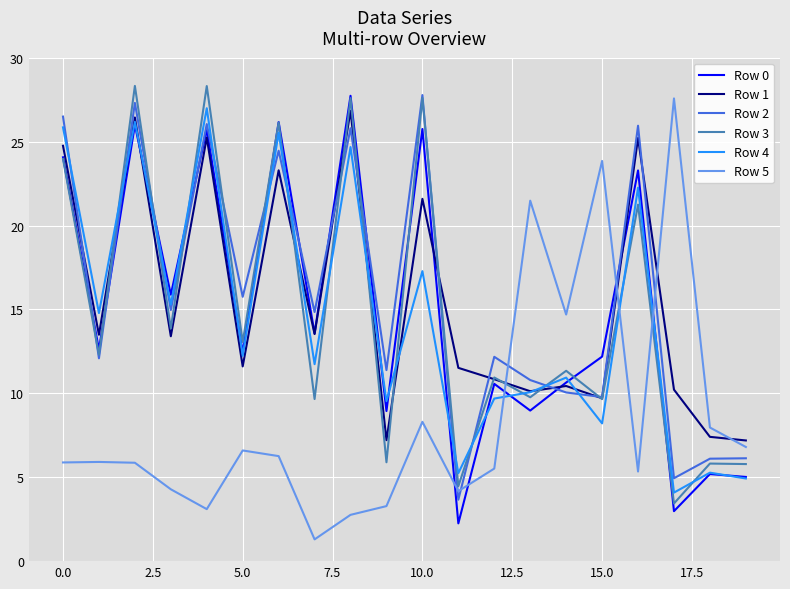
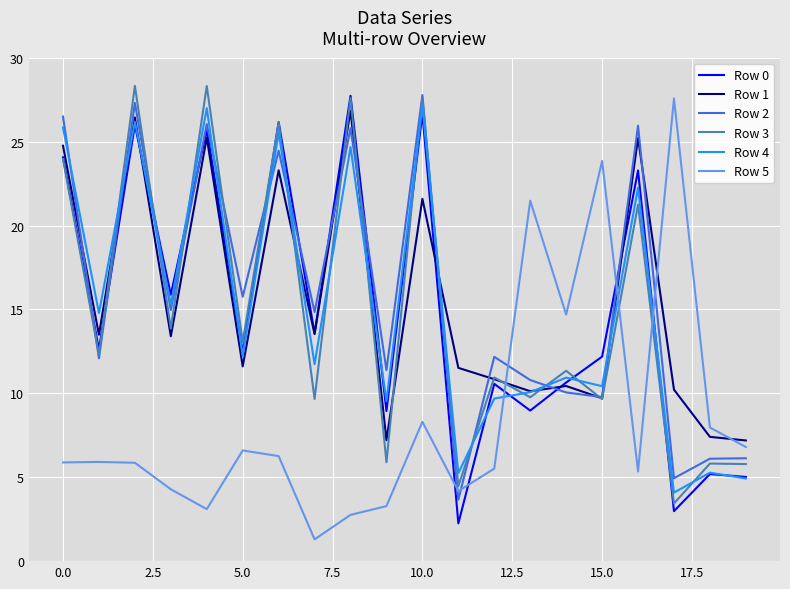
  {
    "Row 0": {
      "5.0": 12.4,
-     "10.0": 25.8,
+     "10.0": 26.7,
      "15.0": 12.2
    },
    "Row 1": {
      "0.0": 24.8,
      "5.0": 11.6,
      "10.0": 21.6
    },
    "Row 4": {
      "0.0": 25.8,
      "5.0": 12.2,
-     "10.0": 17.3,
-     "15.0": 8.2
+     "10.0": 27.1,
+     "15.0": 10.4
    }
  }
